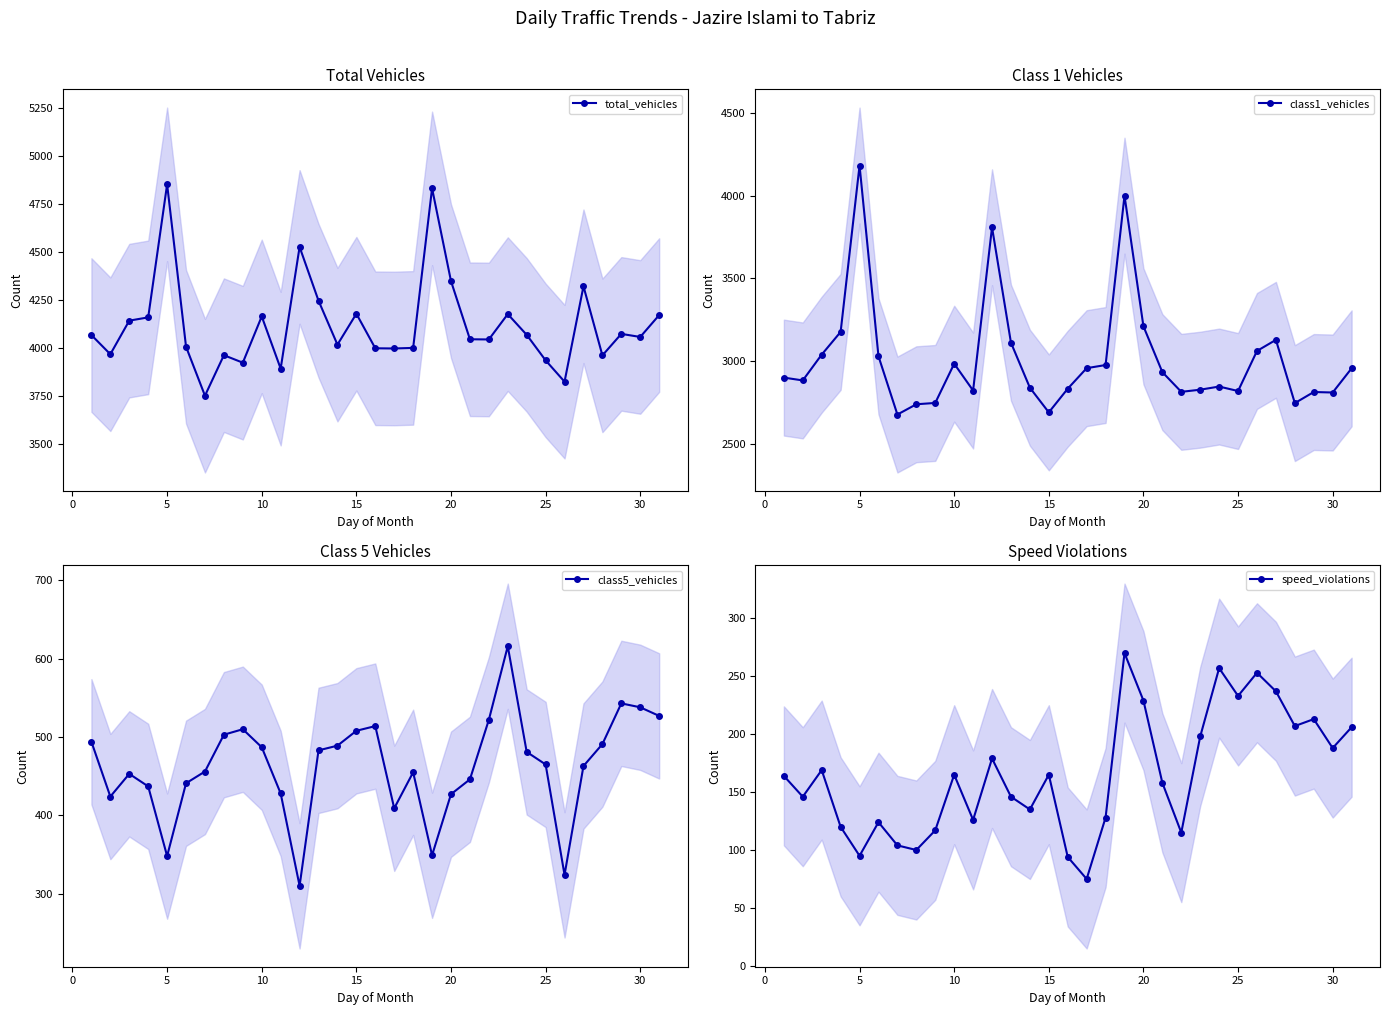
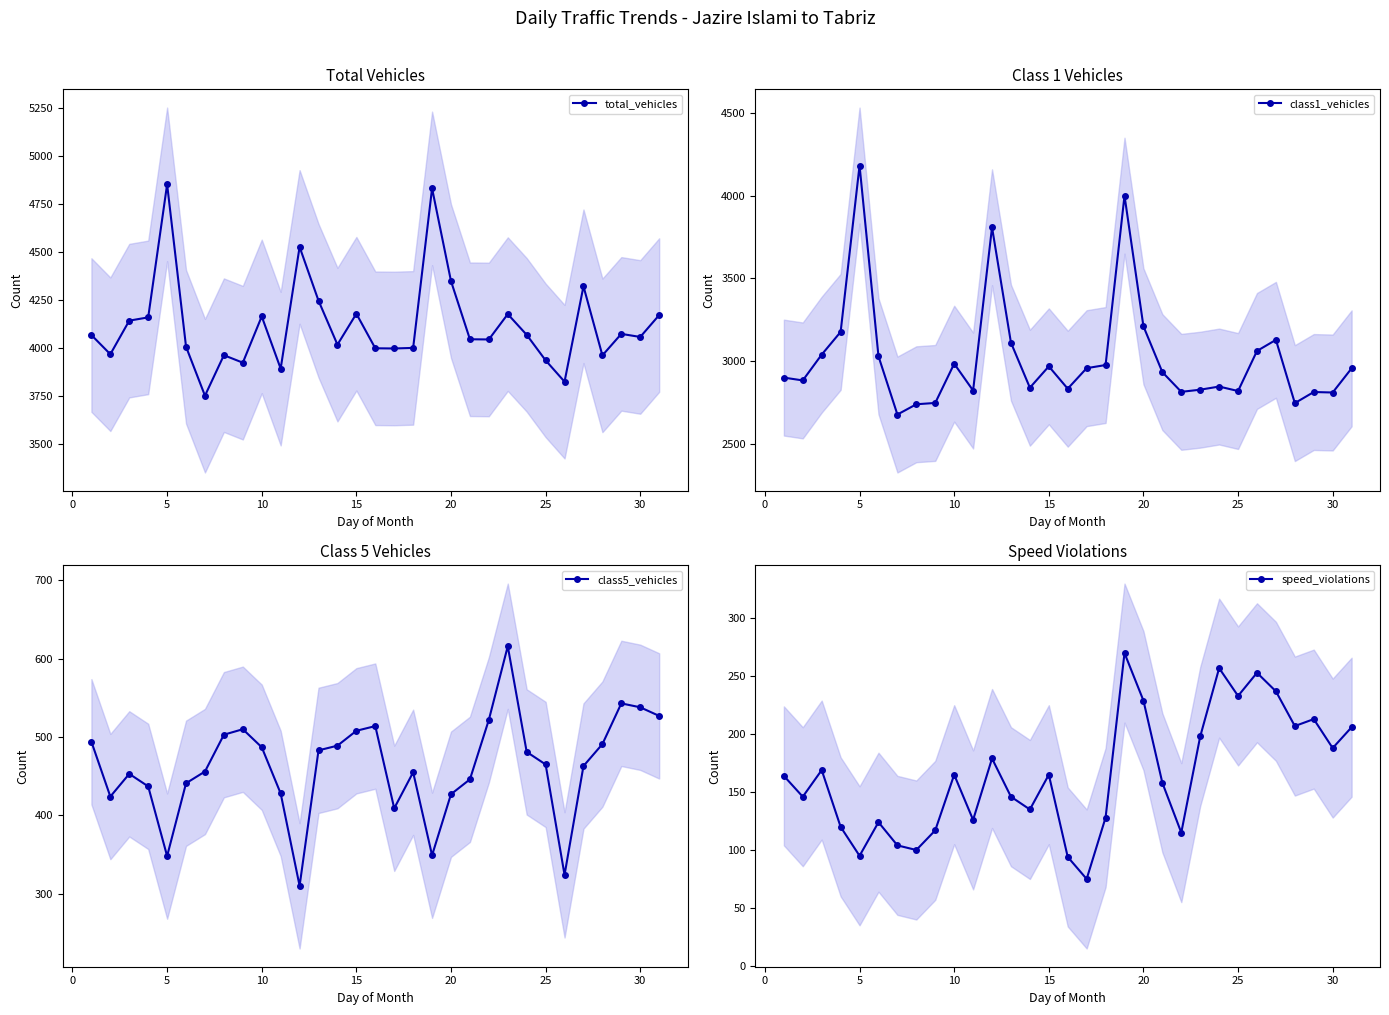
  {
    "Total Vehicles": {
      "total_vehicles": {
        "5": 4850,
        "10": 4160,
        "15": 4180,
        "20": 4350,
        "25": 3940,
        "30": 4060
      }
    },
    "Class 1 Vehicles": {
      "class1_vehicles": {
        "5": 4180,
        "10": 2990,
-       "15": 2690,
+       "15": 2970,
        "20": 3210,
        "25": 2820,
        "30": 2810
      }
    },
    "Class 5 Vehicles": {
      "class5_vehicles": {
        "5": 350,
        "10": 490,
        "15": 510,
        "20": 430,
        "25": 470,
        "30": 540
      }
    },
    "Speed Violations": {
      "speed_violations": {
        "5": 95,
        "10": 165,
        "15": 165,
        "20": 229,
        "25": 233,
        "30": 188
      }
    }
  }
